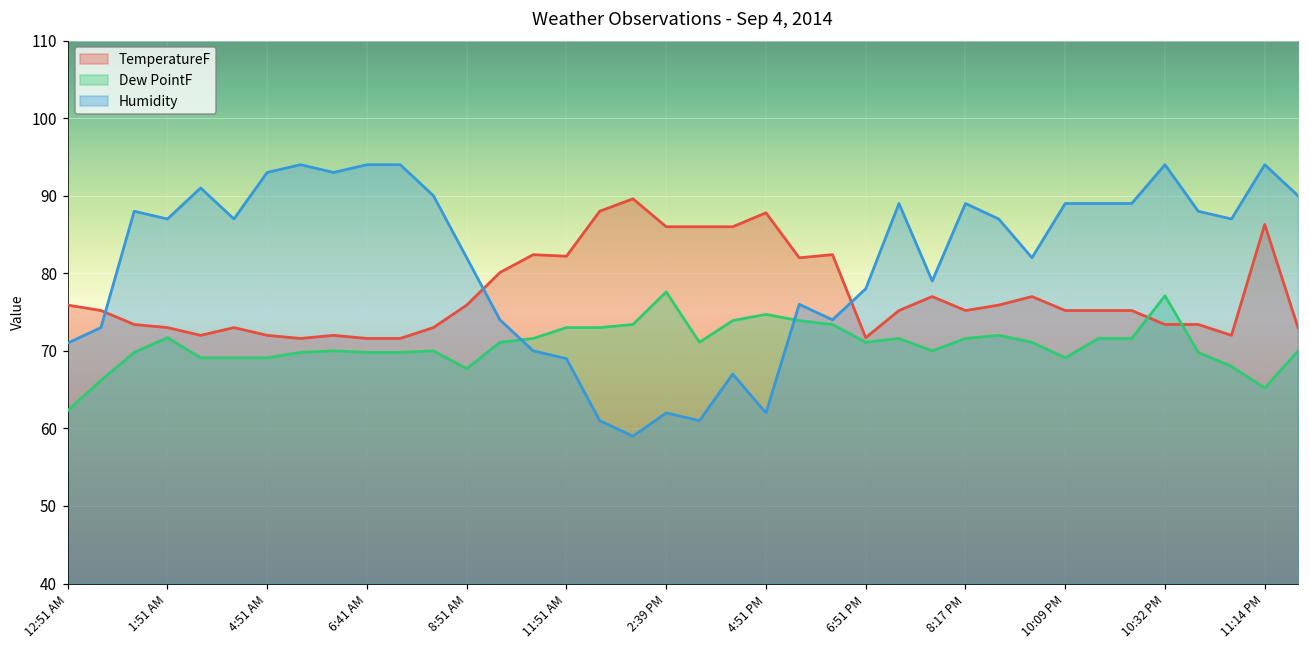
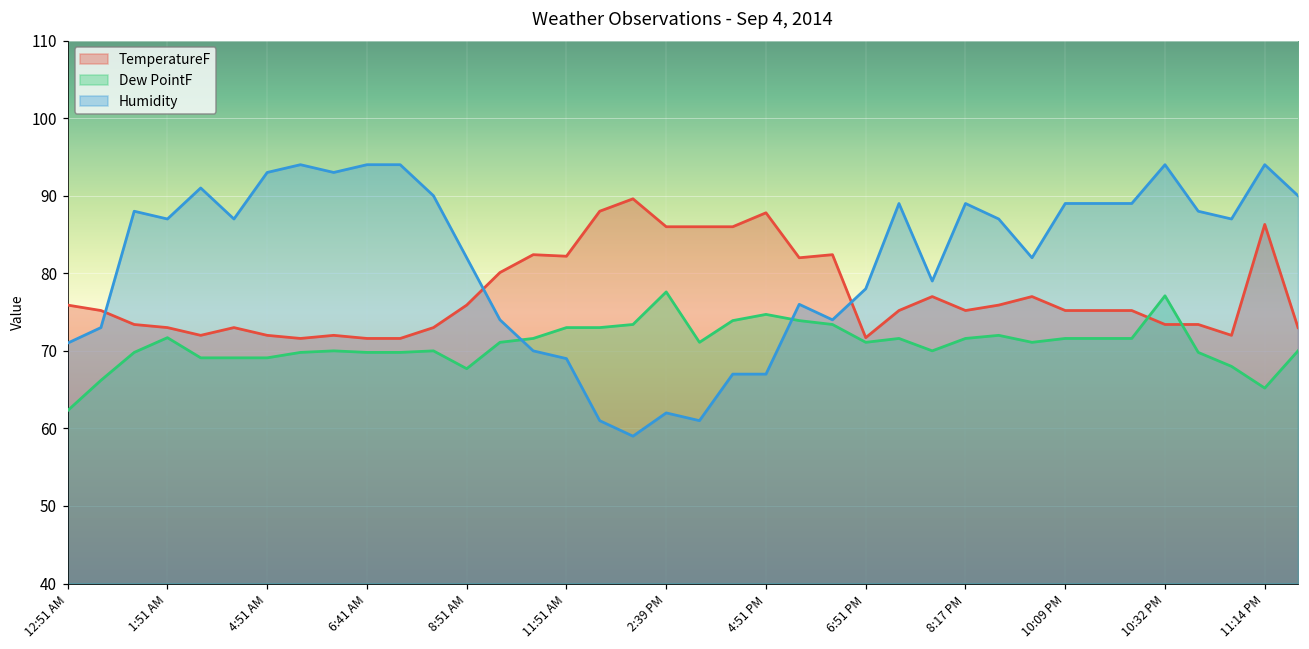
  {
    "TemperatureF": {
      "12:51 AM": 76,
      "1:51 AM": 73,
      "4:51 AM": 72,
      "6:41 AM": 72,
      "8:51 AM": 76,
      "11:51 AM": 82,
      "2:39 PM": 86,
      "4:51 PM": 88,
      "6:51 PM": 72,
      "8:17 PM": 75,
      "10:09 PM": 75,
      "10:32 PM": 73,
      "11:14 PM": 86
    },
    "Dew PointF": {
      "12:51 AM": 62,
      "1:51 AM": 72,
      "4:51 AM": 69,
      "6:41 AM": 70,
      "8:51 AM": 68,
      "11:51 AM": 73,
      "2:39 PM": 78,
      "4:51 PM": 75,
      "6:51 PM": 71,
      "8:17 PM": 72,
-     "10:09 PM": 69,
+     "10:09 PM": 72,
      "10:32 PM": 77,
      "11:14 PM": 65
    },
    "Humidity": {
      "12:51 AM": 71,
      "1:51 AM": 87,
      "4:51 AM": 93,
      "6:41 AM": 94,
      "8:51 AM": 82,
      "11:51 AM": 69,
      "2:39 PM": 62,
-     "4:51 PM": 62,
+     "4:51 PM": 67,
      "6:51 PM": 78,
      "8:17 PM": 89,
      "10:09 PM": 89,
      "10:32 PM": 94,
      "11:14 PM": 94
    }
  }
